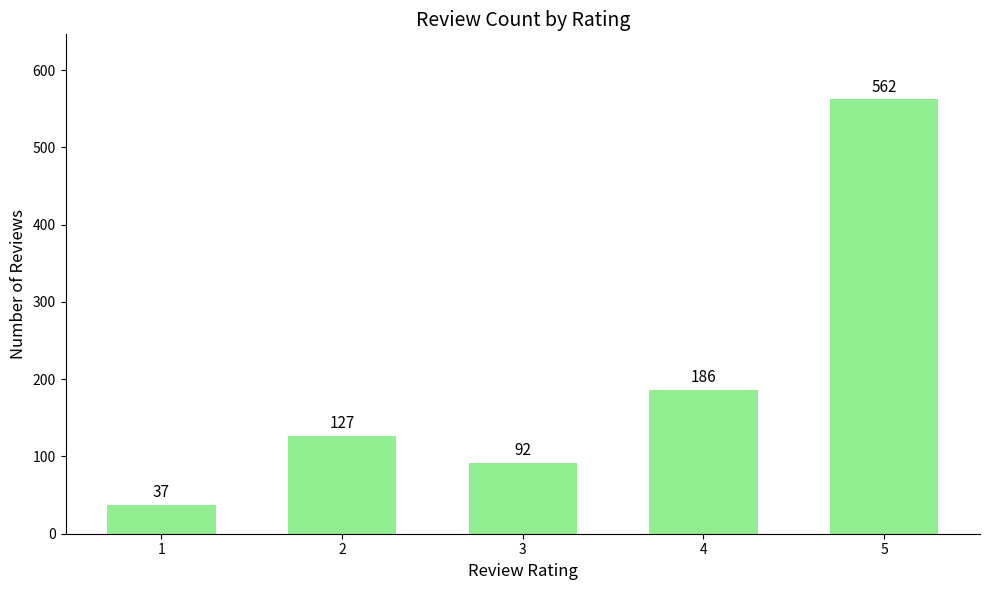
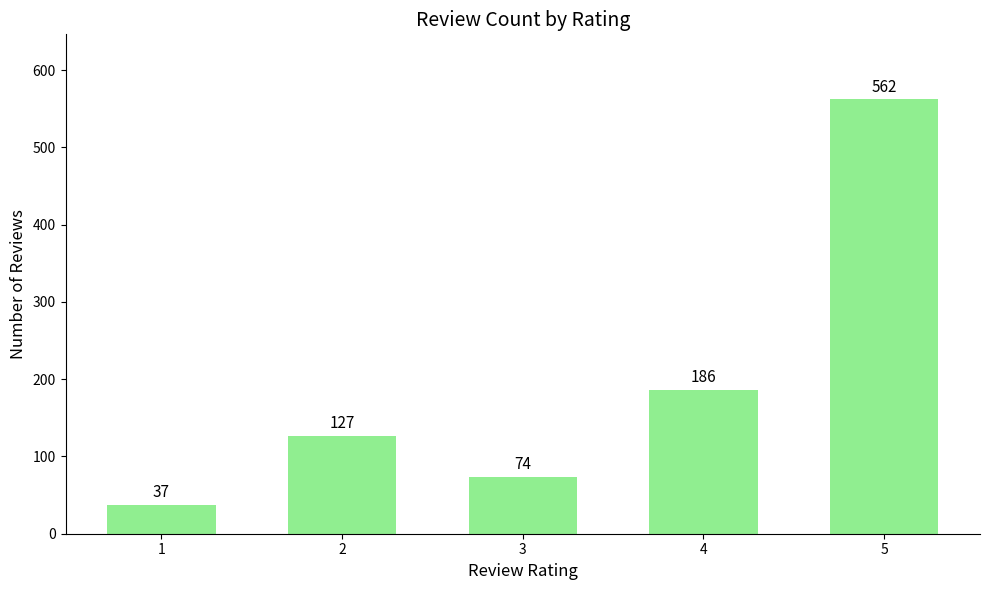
  {
    "1": 37,
    "2": 127,
-   "3": 92,
+   "3": 74,
    "4": 186,
    "5": 562
  }
